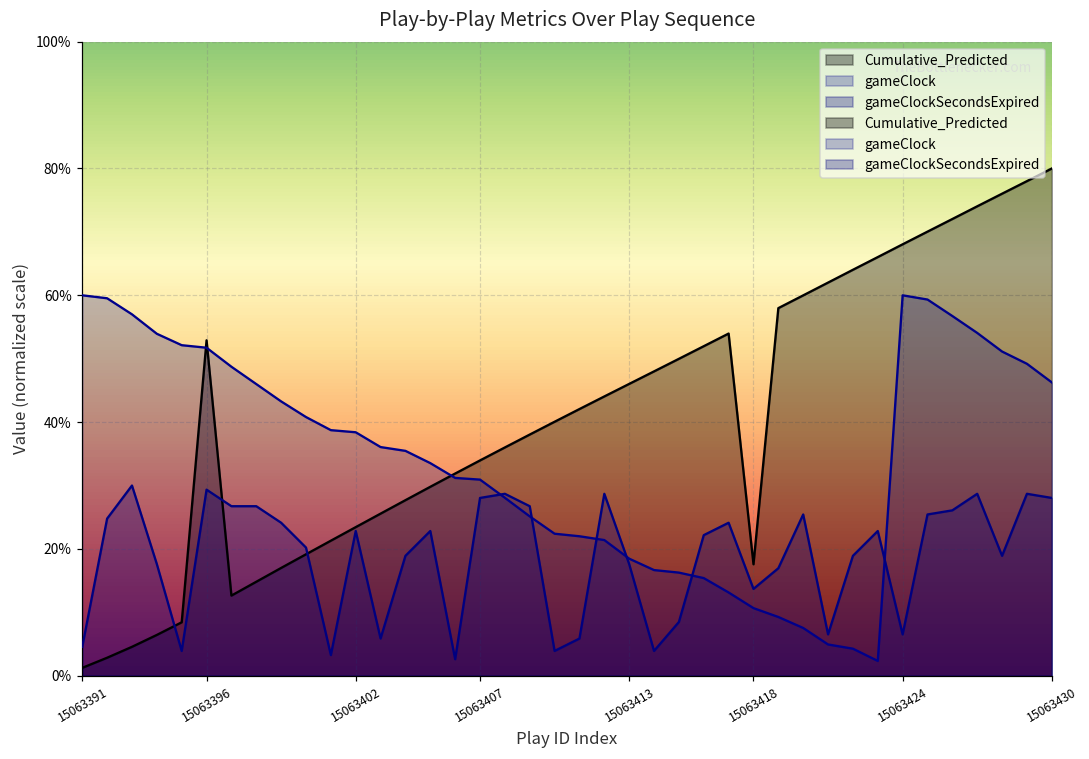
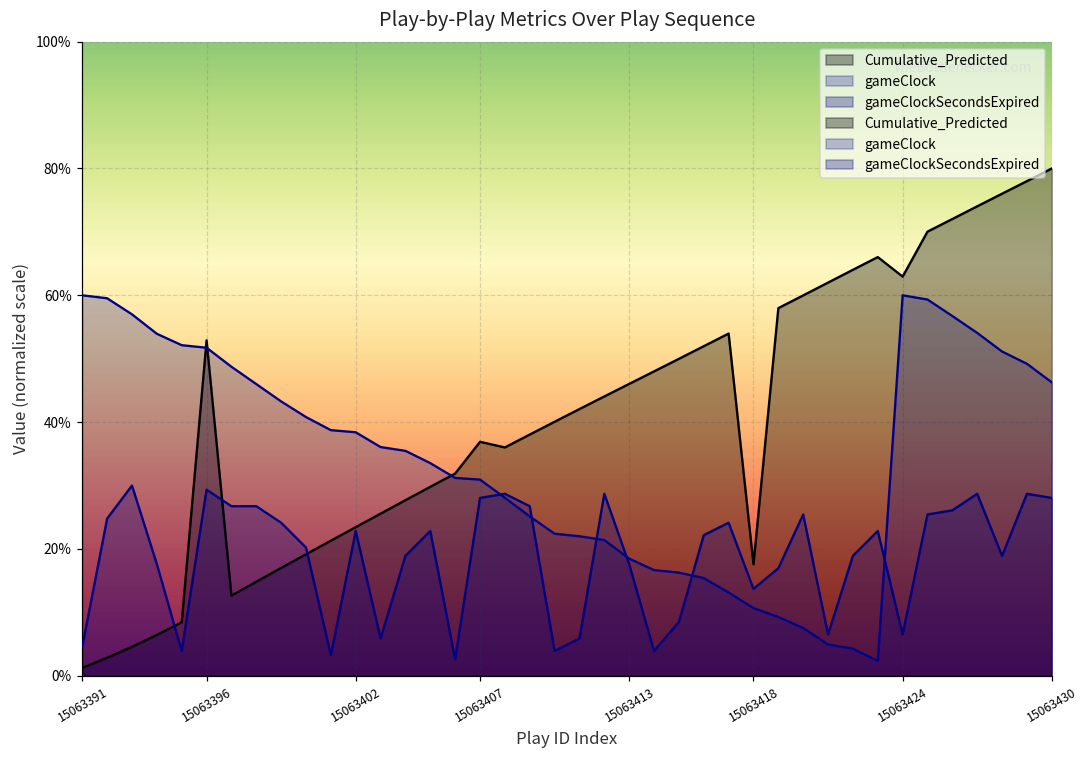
  {
    "Cumulative_Predicted": {
      "15063391": "1%",
      "15063396": "53%",
      "15063402": "23%",
-     "15063407": "34%",
+     "15063407": "37%",
      "15063413": "46%",
      "15063418": "18%",
-     "15063424": "68%",
+     "15063424": "63%",
      "15063430": "80%"
    }
  }
